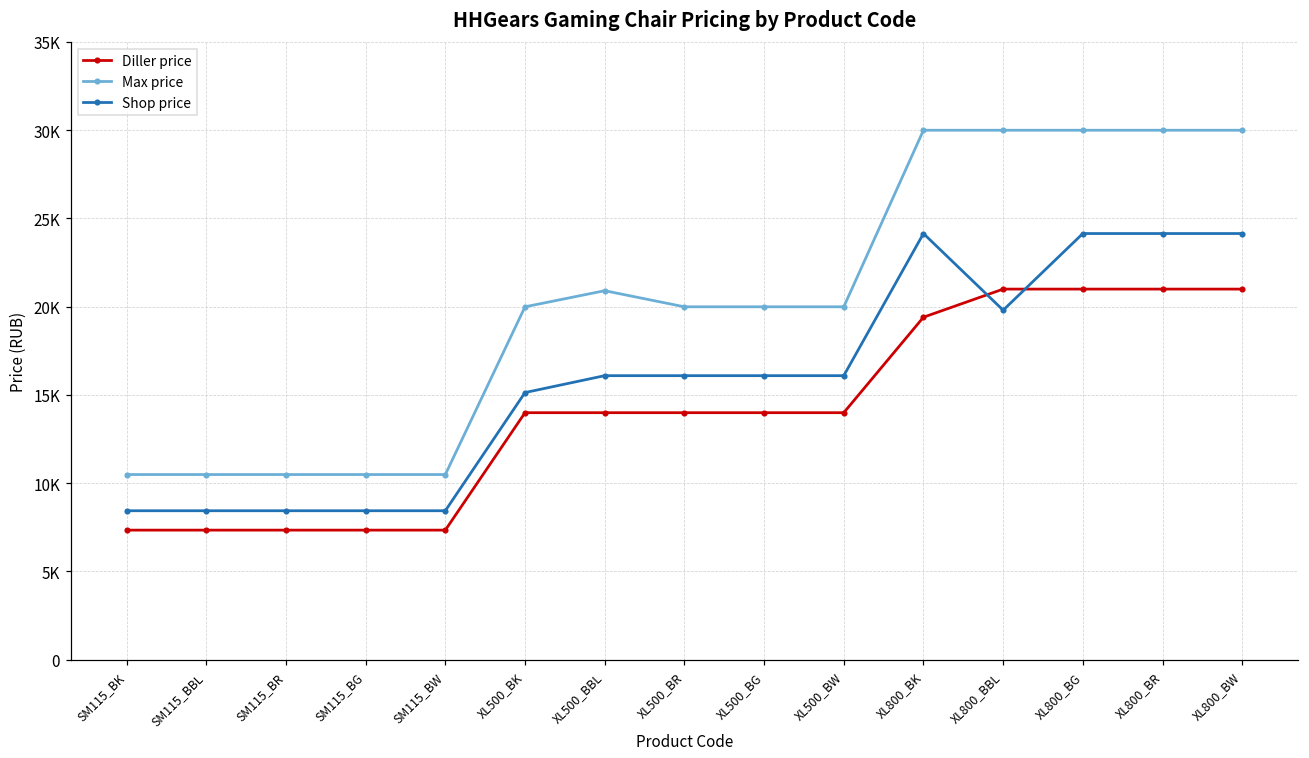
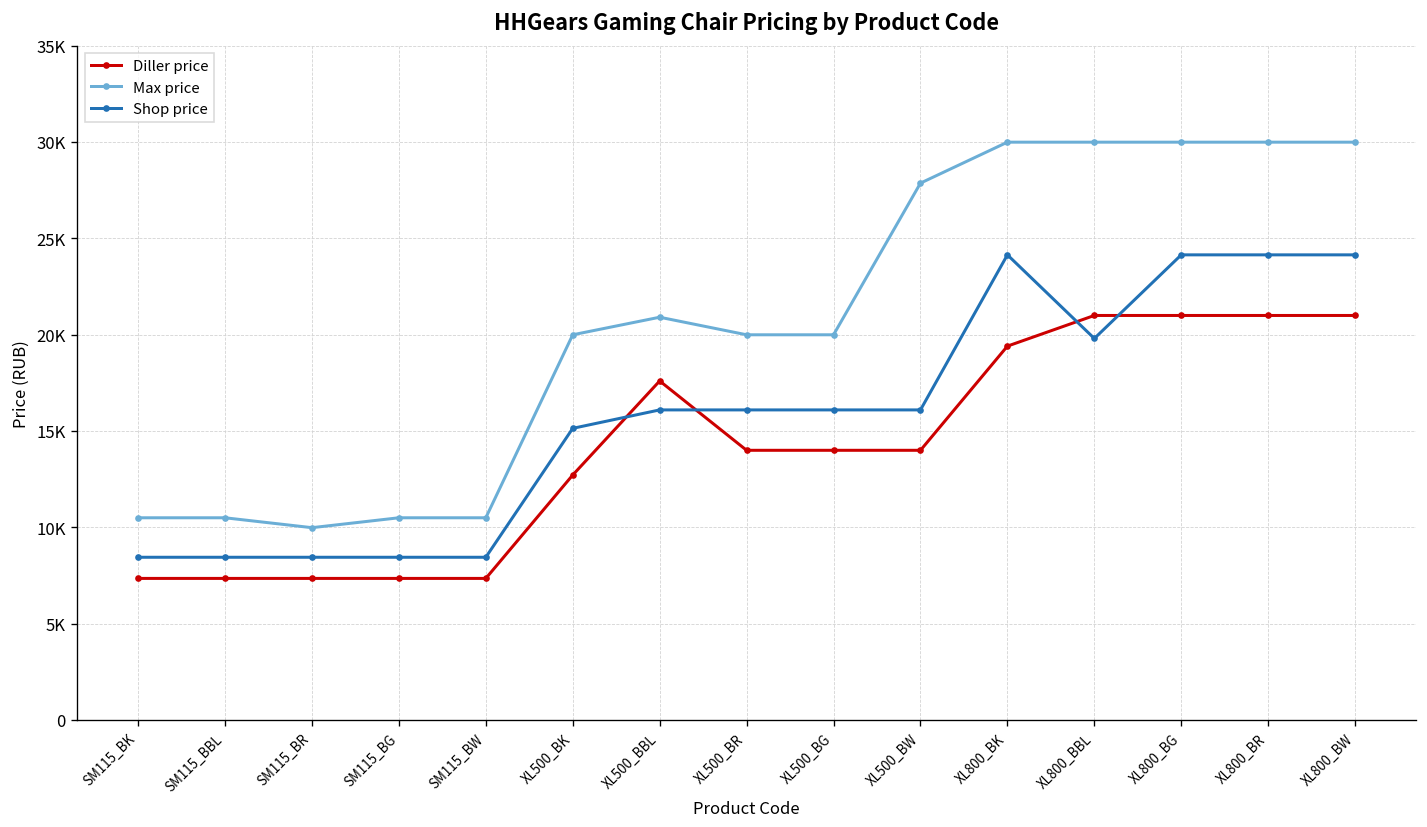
  {
    "Diller price": {
      "SM115_BK": 7300,
      "SM115_BBL": 7300,
      "SM115_BR": 7300,
      "SM115_BG": 7300,
      "SM115_BW": 7300,
-     "XL500_BK": 14000,
-     "XL500_BBL": 14000,
+     "XL500_BK": 12700,
+     "XL500_BBL": 17600,
      "XL500_BR": 14000,
      "XL500_BG": 14000,
      "XL500_BW": 14000,
      "XL800_BK": 19400,
      "XL800_BBL": 21000,
      "XL800_BG": 21000,
      "XL800_BR": 21000,
      "XL800_BW": 21000
    },
    "Max price": {
      "SM115_BK": 10500,
      "SM115_BBL": 10500,
-     "SM115_BR": 10500,
+     "SM115_BR": 10000,
      "SM115_BG": 10500,
      "SM115_BW": 10500,
      "XL500_BK": 20000,
      "XL500_BBL": 20900,
      "XL500_BR": 20000,
      "XL500_BG": 20000,
-     "XL500_BW": 20000,
+     "XL500_BW": 27900,
      "XL800_BK": 30000,
      "XL800_BBL": 30000,
      "XL800_BG": 30000,
      "XL800_BR": 30000,
      "XL800_BW": 30000
    },
    "Shop price": {
      "SM115_BK": 8400,
      "SM115_BBL": 8400,
      "SM115_BR": 8400,
      "SM115_BG": 8400,
      "SM115_BW": 8400,
      "XL500_BK": 15100,
      "XL500_BBL": 16100,
      "XL500_BR": 16100,
      "XL500_BG": 16100,
      "XL500_BW": 16100,
      "XL800_BK": 24100,
      "XL800_BBL": 19800,
      "XL800_BG": 24100,
      "XL800_BR": 24100,
      "XL800_BW": 24100
    }
  }
